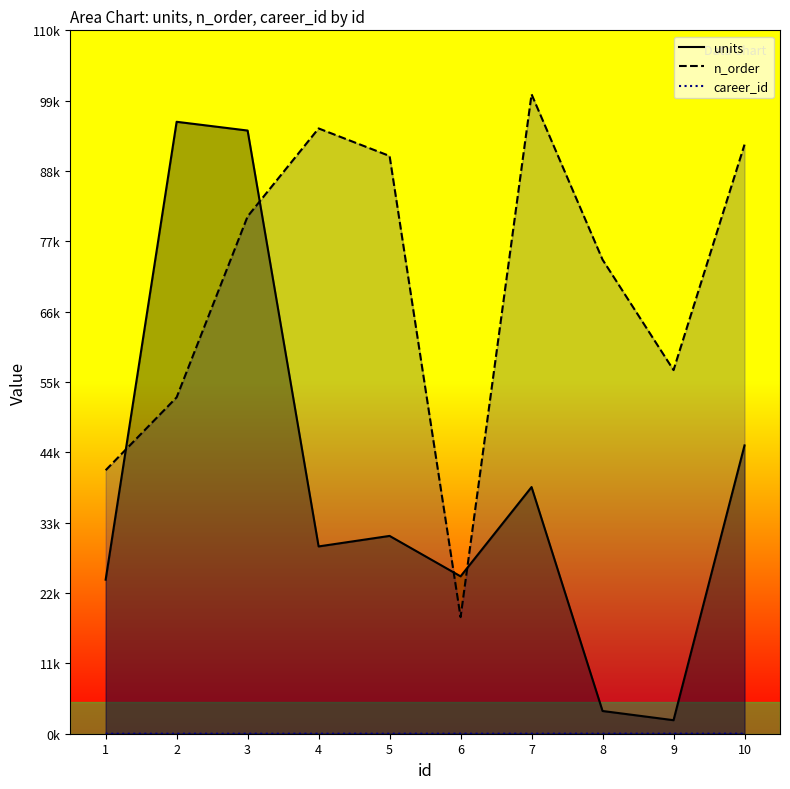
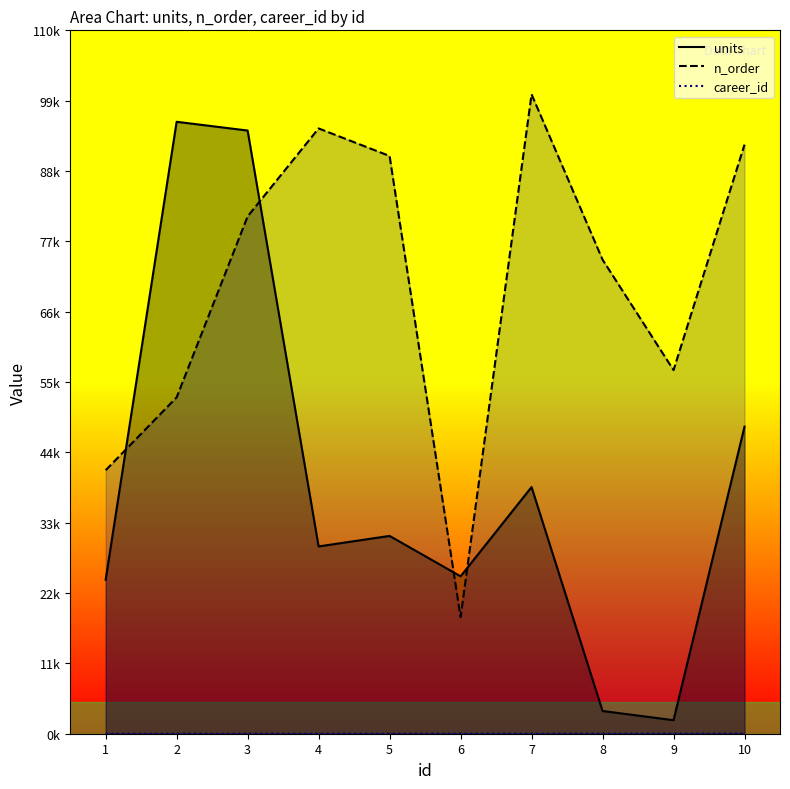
  {
    "units": {
      "1": 24000,
      "2": 96000,
      "3": 94000,
      "4": 29000,
      "5": 31000,
      "6": 25000,
      "7": 39000,
-     "10": 45000
+     "10": 48000
    }
  }
